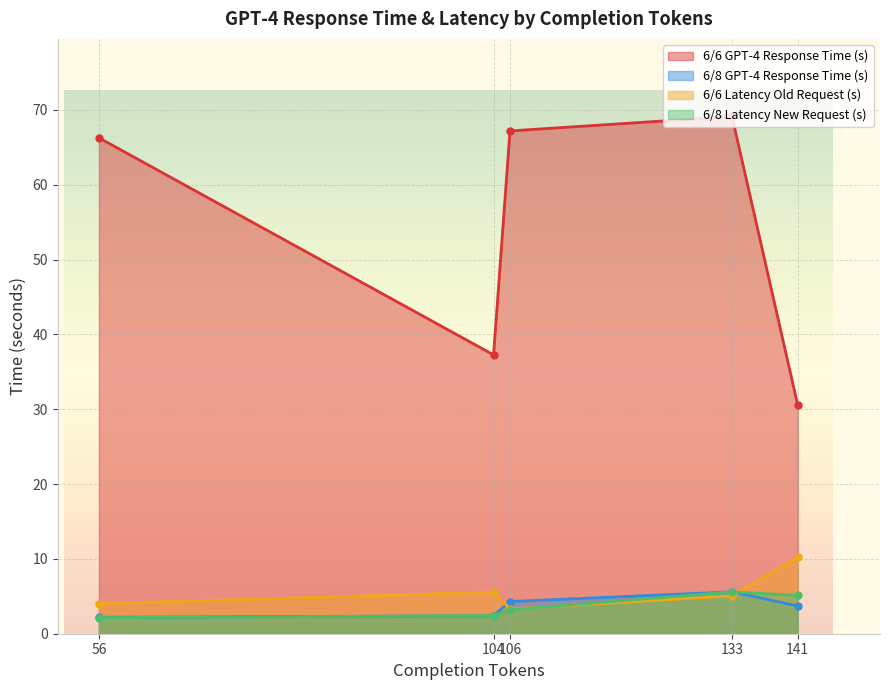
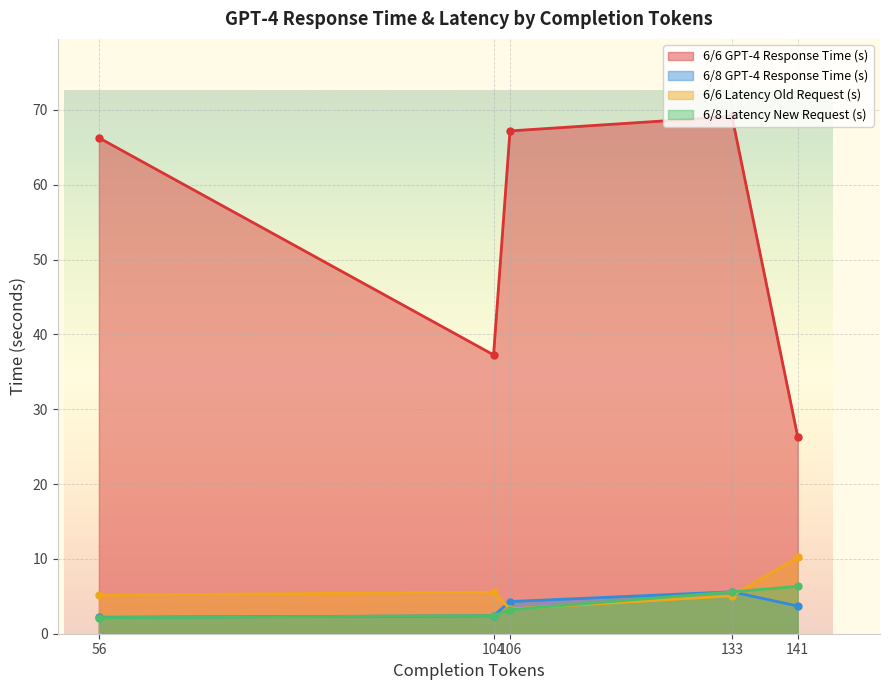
  {
    "6/6 GPT-4 Response Time (s)": {
      "56": 66,
-     "141": 31
+     "141": 26
    },
    "6/8 GPT-4 Response Time (s)": {
      "141": 4
    },
    "6/6 Latency Old Request (s)": {
-     "56": 4,
+     "56": 5,
      "133": 5,
      "141": 10
    },
    "6/8 Latency New Request (s)": {
-     "141": 5
+     "141": 6
    }
  }
